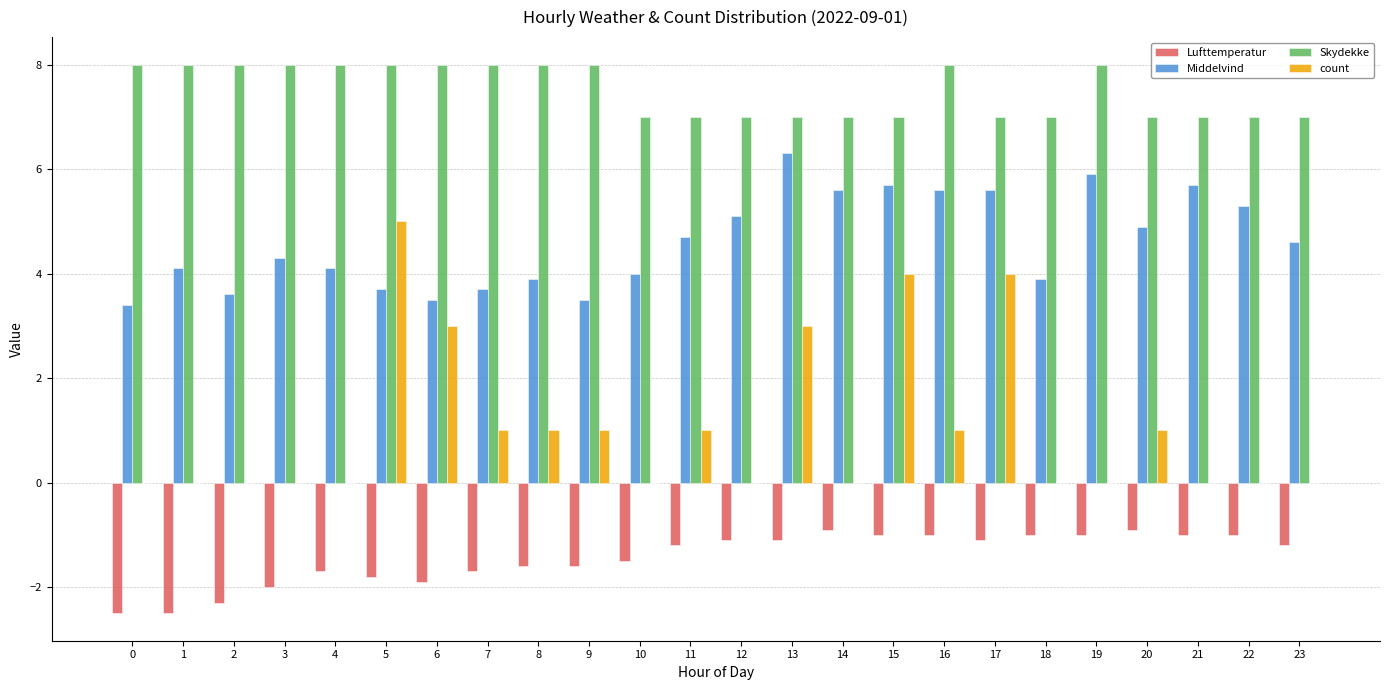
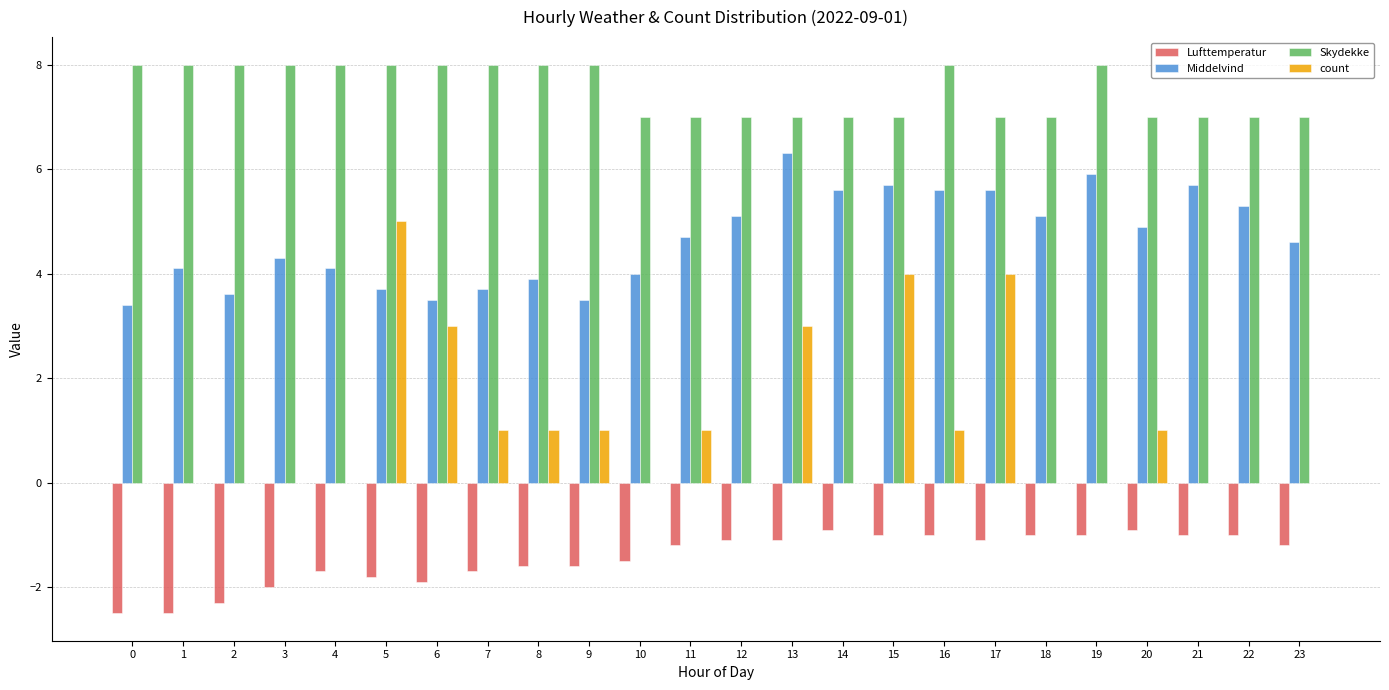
  {
    "Lufttemperatur": {
      "0": -2.5,
      "1": -2.5,
      "2": -2.3,
      "3": -2.0,
      "4": -1.7,
      "5": -1.8,
      "6": -1.9,
      "7": -1.7,
      "8": -1.6,
      "9": -1.6,
      "10": -1.5,
      "11": -1.2,
      "12": -1.1,
      "13": -1.1,
      "14": -0.9,
      "15": -1.0,
      "16": -1.0,
      "17": -1.1,
      "18": -1.0,
      "19": -1.0,
      "20": -0.9,
      "21": -1.0,
      "22": -1.0,
      "23": -1.2
    },
    "Middelvind": {
      "0": 3.4,
      "1": 4.1,
      "2": 3.6,
      "3": 4.3,
      "4": 4.1,
      "5": 3.7,
      "6": 3.5,
      "7": 3.7,
      "8": 3.9,
      "9": 3.5,
      "10": 4.0,
      "11": 4.7,
      "12": 5.1,
      "13": 6.3,
      "14": 5.6,
      "15": 5.7,
      "16": 5.6,
      "17": 5.6,
-     "18": 3.9,
+     "18": 5.1,
      "19": 5.9,
      "20": 4.9,
      "21": 5.7,
      "22": 5.3,
      "23": 4.6
    },
    "Skydekke": {
      "0": 8.0,
      "1": 8.0,
      "2": 8.0,
      "3": 8.0,
      "4": 8.0,
      "5": 8.0,
      "6": 8.0,
      "7": 8.0,
      "8": 8.0,
      "9": 8.0,
      "10": 7.0,
      "11": 7.0,
      "12": 7.0,
      "13": 7.0,
      "14": 7.0,
      "15": 7.0,
      "16": 8.0,
      "17": 7.0,
      "18": 7.0,
      "19": 8.0,
      "20": 7.0,
      "21": 7.0,
      "22": 7.0,
      "23": 7.0
    },
    "count": {
      "0": 0.0,
      "1": 0.0,
      "2": 0.0,
      "3": 0.0,
      "4": 0.0,
      "5": 5.0,
      "6": 3.0,
      "7": 1.0,
      "8": 1.0,
      "9": 1.0,
      "10": 0.0,
      "11": 1.0,
      "12": 0.0,
      "13": 3.0,
      "14": 0.0,
      "15": 4.0,
      "16": 1.0,
      "17": 4.0,
      "18": 0.0,
      "19": 0.0,
      "20": 1.0,
      "21": 0.0,
      "22": 0.0,
      "23": 0.0
    }
  }
